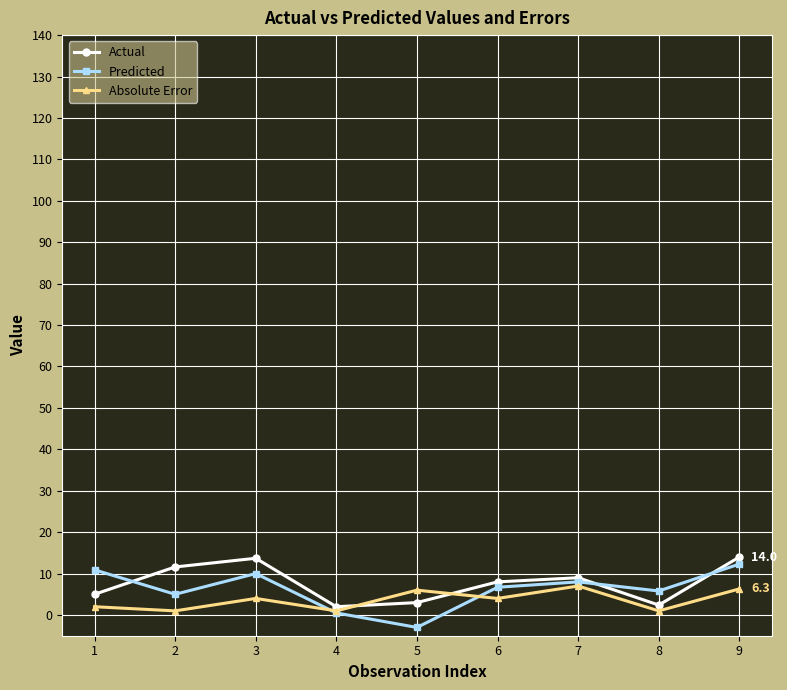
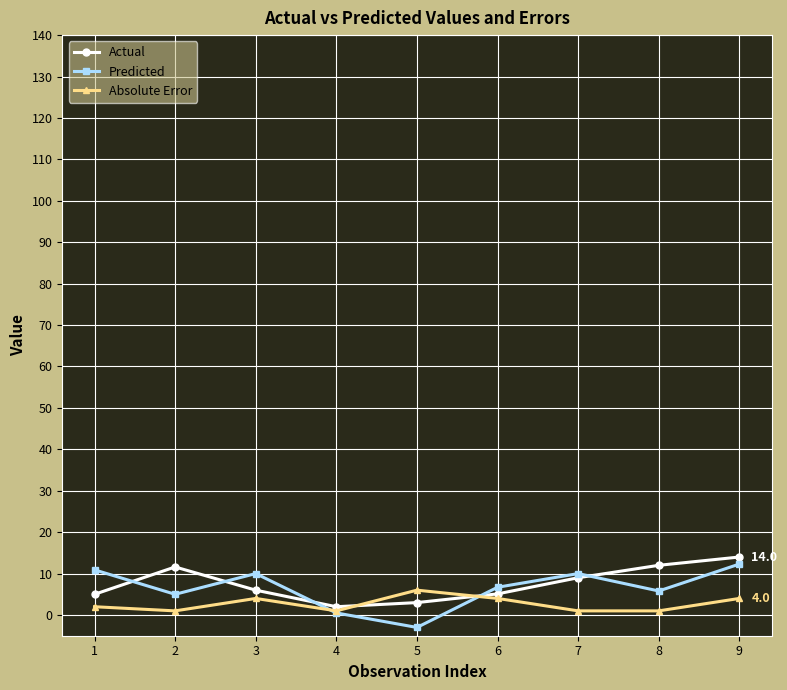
  {
    "Actual": {
      "1": 5,
      "2": 12,
-     "3": 14,
+     "3": 6,
      "4": 2,
      "5": 3,
-     "6": 8,
+     "6": 5,
      "7": 9,
-     "8": 2
+     "8": 12
    },
    "Predicted": {
      "1": 11,
      "2": 5,
      "3": 10,
      "5": -3,
      "6": 7,
-     "7": 8,
+     "7": 10,
      "8": 6
    },
    "Absolute Error": {
-     "7": 7,
-     "9": 6.3
+     "7": 1,
+     "9": 4.0
    }
  }
